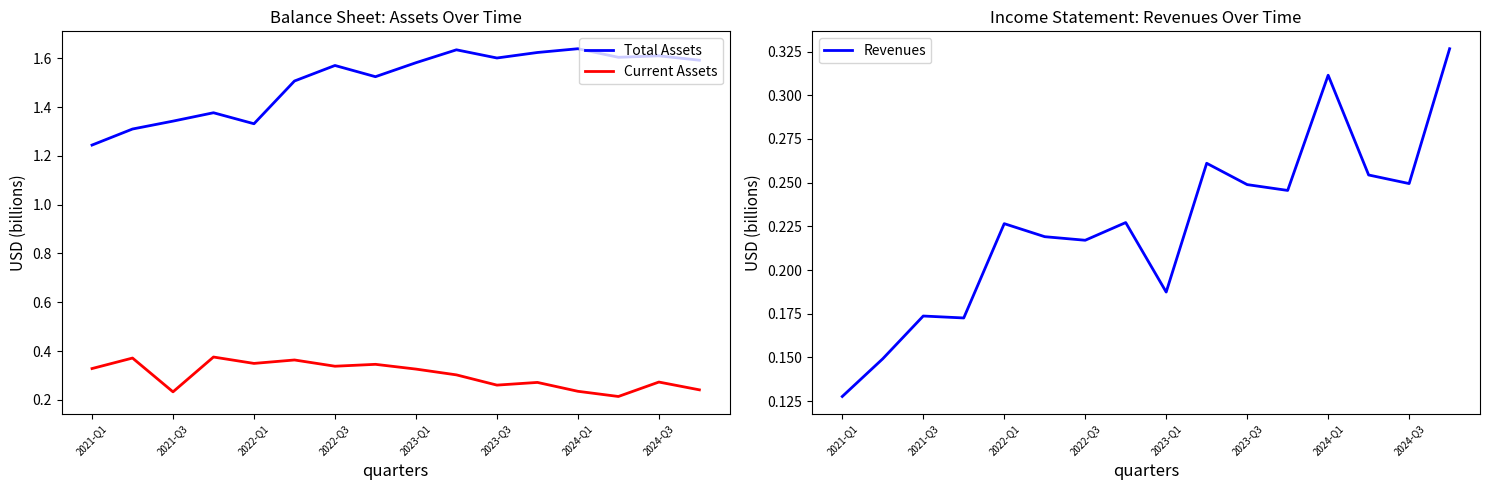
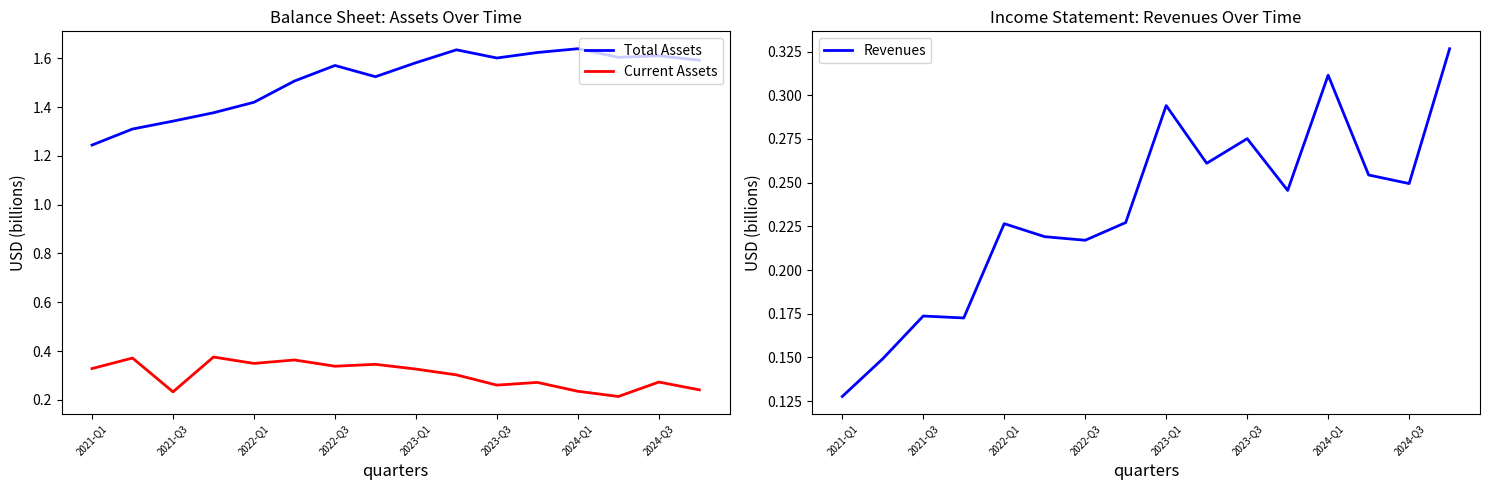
  {
    "Balance Sheet: Assets Over Time": {
      "Total Assets": {
        "2021-Q1": 1.24,
        "2021-Q3": 1.34,
-       "2022-Q1": 1.33,
+       "2022-Q1": 1.42,
        "2022-Q3": 1.57,
        "2023-Q1": 1.58,
        "2023-Q3": 1.60,
        "2024-Q1": 1.64
      },
      "Current Assets": {
        "2021-Q1": 0.33,
        "2021-Q3": 0.23,
        "2022-Q1": 0.35,
        "2022-Q3": 0.34,
        "2023-Q1": 0.33,
        "2023-Q3": 0.26,
        "2024-Q1": 0.23,
        "2024-Q3": 0.27
      }
    },
    "Income Statement: Revenues Over Time": {
      "2021-Q1": 0.128,
      "2021-Q3": 0.174,
      "2022-Q1": 0.227,
      "2022-Q3": 0.217,
-     "2023-Q1": 0.187,
-     "2023-Q3": 0.249,
+     "2023-Q1": 0.294,
+     "2023-Q3": 0.275,
      "2024-Q1": 0.311,
      "2024-Q3": 0.249
    }
  }
